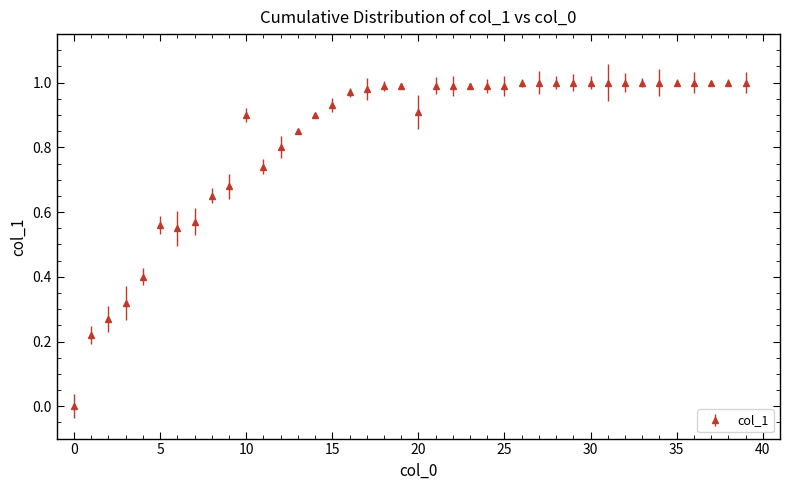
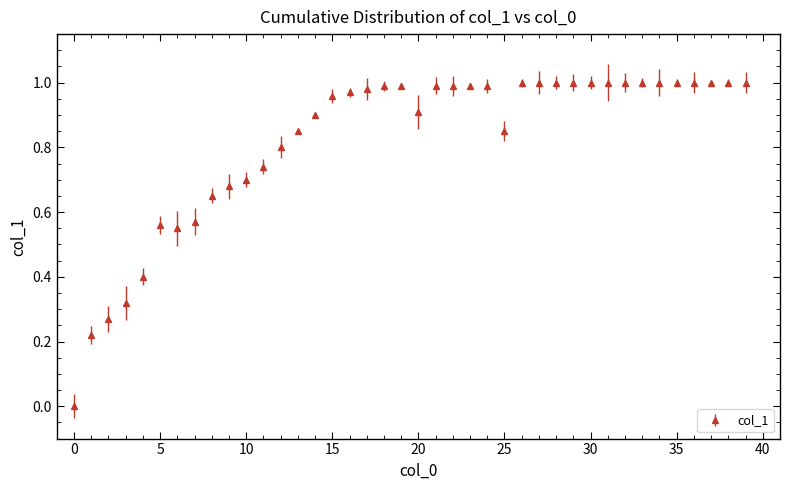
  {
    "0": 0.00,
    "5": 0.56,
-   "10": 0.9,
-   "15": 0.93,
+   "10": 0.7,
+   "15": 0.96,
    "20": 0.91,
-   "25": 0.99,
+   "25": 0.85,
    "30": 1.00,
    "35": 1.00
  }
